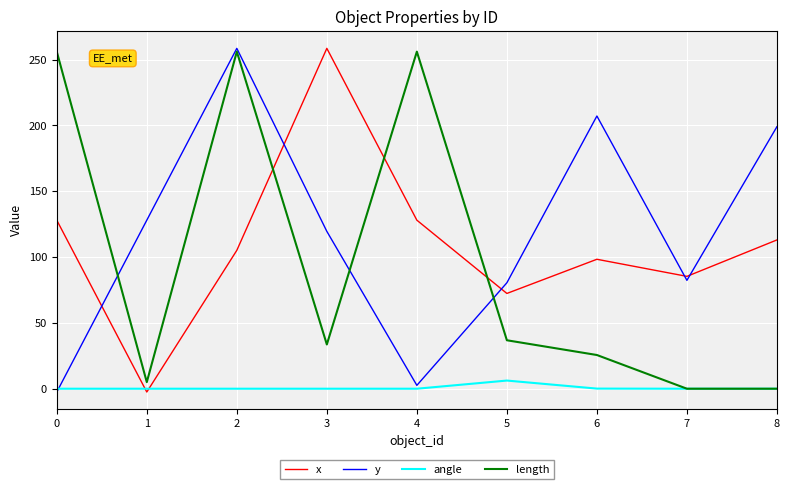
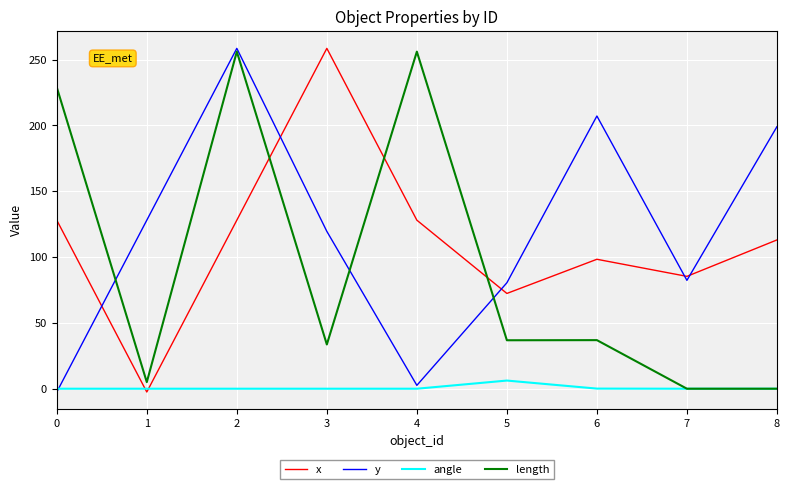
  {
    "x": {
      "0": 128,
      "1": -3,
-     "2": 105,
+     "2": 128,
      "3": 259,
      "4": 128,
      "5": 72,
      "6": 98,
      "7": 85,
      "8": 113
    },
    "y": {
      "0": -3,
      "1": 128,
      "2": 259,
      "3": 120,
      "4": 3,
      "5": 80,
      "6": 207,
      "7": 82,
      "8": 199
    },
    "angle": {
      "0": 0,
      "1": 0,
      "2": 0,
      "3": 0,
      "4": 0,
      "5": 6,
      "6": 0
    },
    "length": {
-     "0": 256,
+     "0": 229,
      "1": 5,
      "2": 256,
      "3": 34,
      "4": 256,
      "5": 37,
-     "6": 26
+     "6": 37
    }
  }
